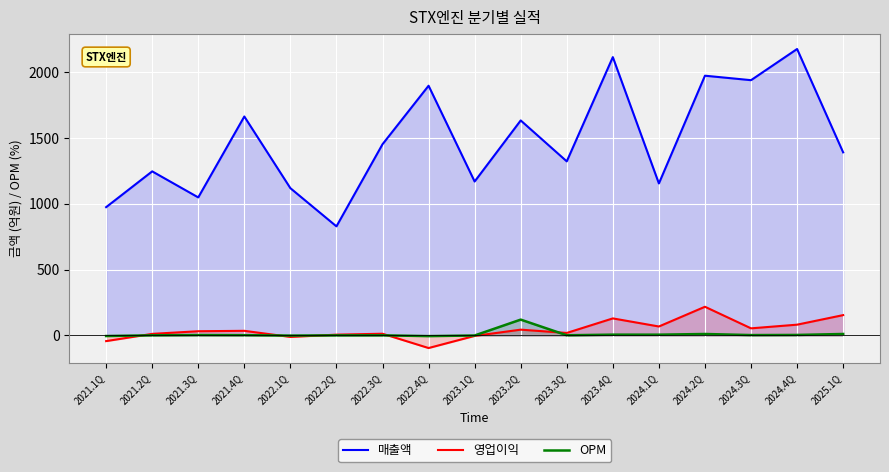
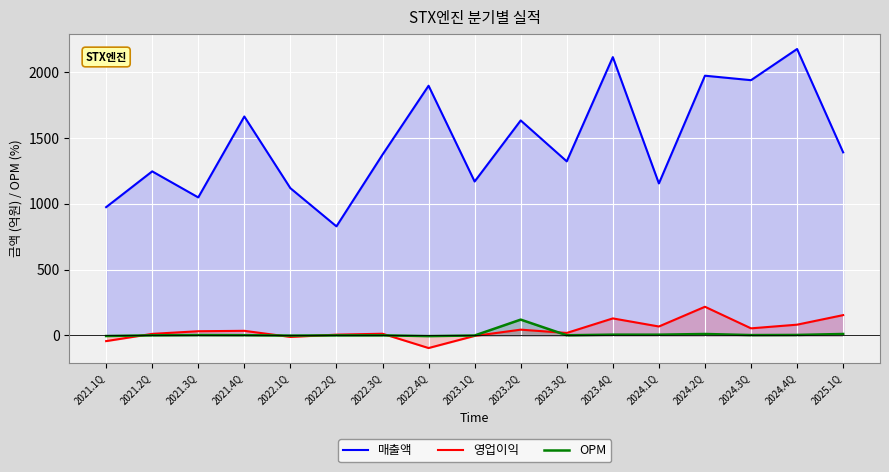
  {
    "매출액": {
      "2021.1Q": 980,
      "2021.2Q": 1250,
      "2021.3Q": 1050,
      "2021.4Q": 1660,
      "2022.1Q": 1120,
      "2022.2Q": 830,
-     "2022.3Q": 1450,
+     "2022.3Q": 1370,
      "2022.4Q": 1900,
      "2023.1Q": 1170,
      "2023.2Q": 1630,
      "2023.3Q": 1320,
      "2023.4Q": 2120,
      "2024.1Q": 1160,
      "2024.2Q": 1970,
      "2024.3Q": 1940,
      "2024.4Q": 2180,
      "2025.1Q": 1390
    },
    "OPM": {
      "2021.3Q": 0,
      "2021.4Q": 0,
      "2023.2Q": 120,
      "2023.4Q": 10,
      "2024.1Q": 10,
      "2024.2Q": 10,
      "2024.3Q": 0,
      "2024.4Q": 0,
      "2025.1Q": 10
    }
  }
